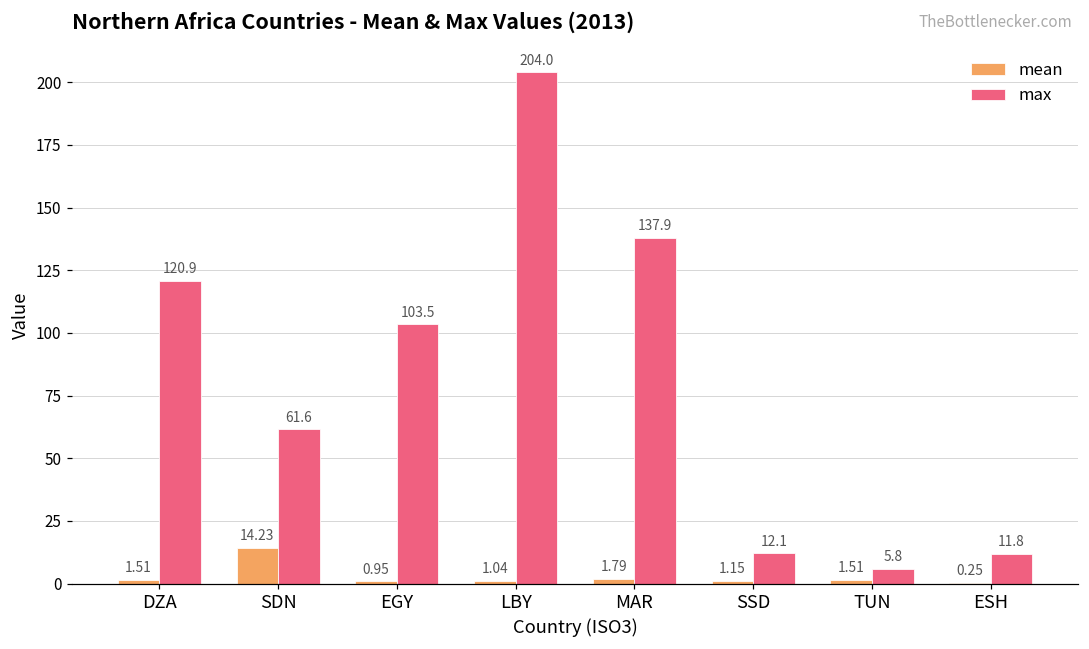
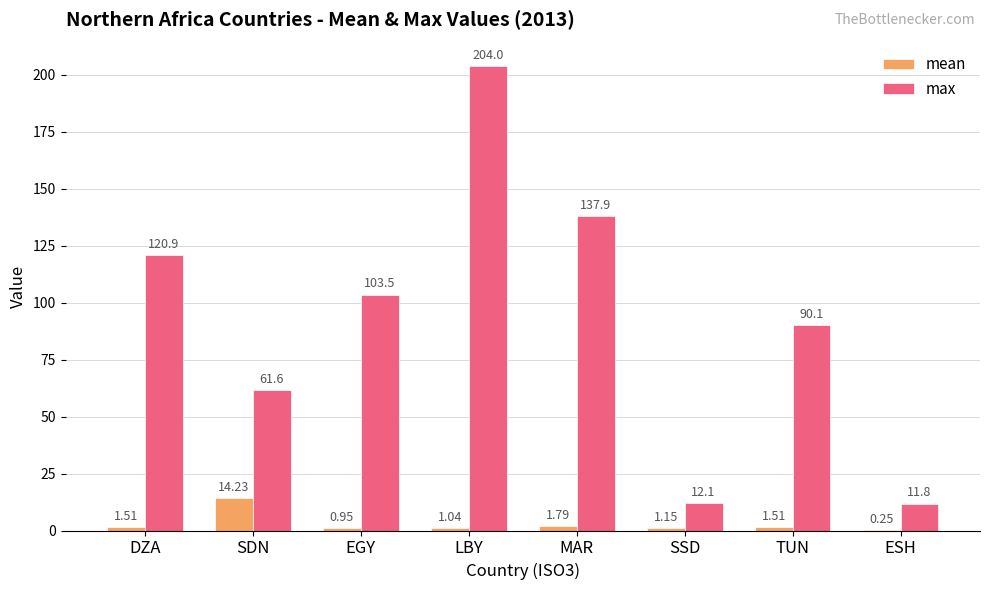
  {
    "mean": {
      "DZA": 1.51,
      "SDN": 14.23,
      "EGY": 0.95,
      "LBY": 1.04,
      "MAR": 1.79,
      "SSD": 1.15,
      "TUN": 1.51,
      "ESH": 0.25
    },
    "max": {
      "DZA": 120.9,
      "SDN": 61.6,
      "EGY": 103.5,
      "LBY": 204.0,
      "MAR": 137.9,
      "SSD": 12.1,
-     "TUN": 5.8,
+     "TUN": 90.1,
      "ESH": 11.8
    }
  }
